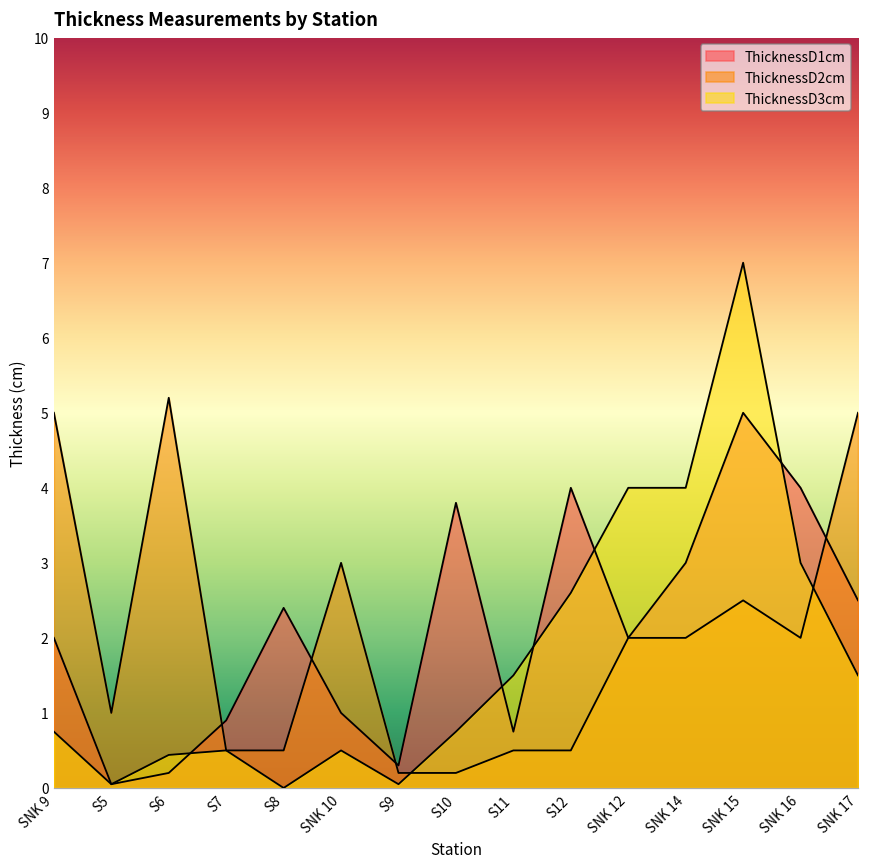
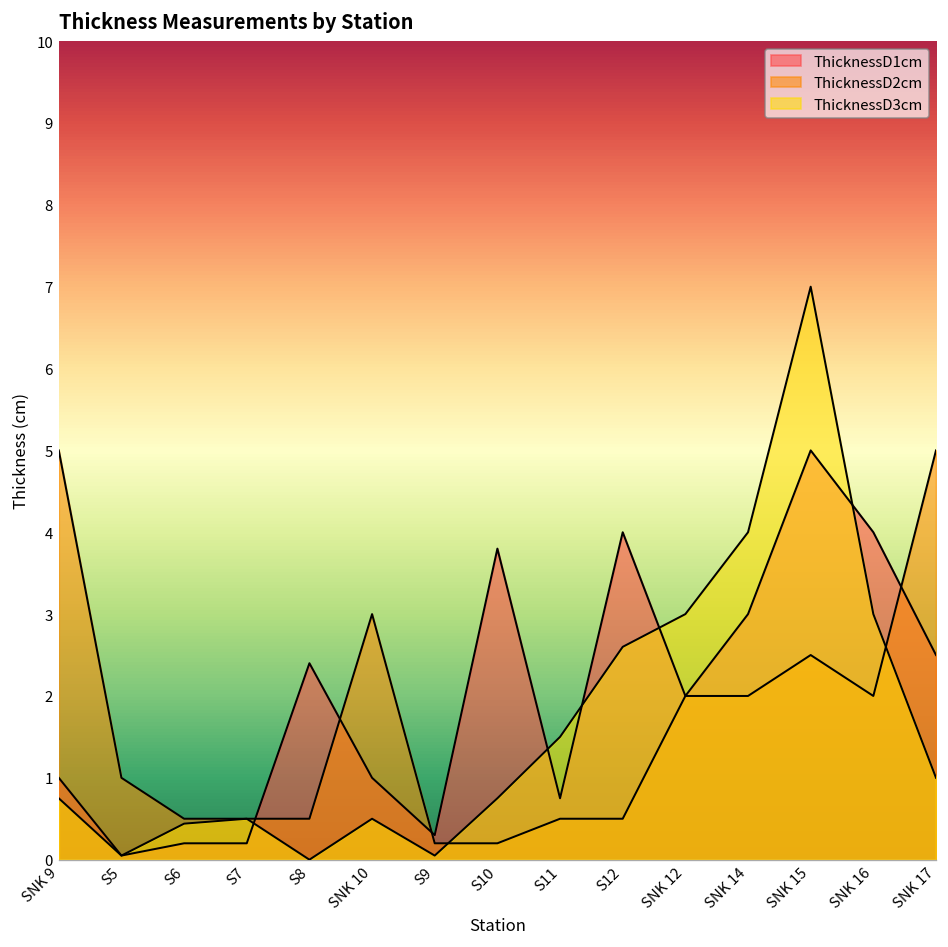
  {
    "ThicknessD1cm": {
-     "SNK 9": 2,
+     "SNK 9": 1,
      "S6": 0.2,
-     "S7": 0.9,
+     "S7": 0.2,
      "S8": 2.4,
      "SNK 10": 1.0,
      "S9": 0.3,
      "S10": 3.8,
      "S11": 0.8,
      "S12": 4.0,
      "SNK 14": 3.0,
      "SNK 15": 5.0,
      "SNK 16": 4.0,
      "SNK 17": 2.5
    },
    "ThicknessD2cm": {
      "SNK 9": 5.0,
      "S5": 1.0,
-     "S6": 5.2,
+     "S6": 0.5,
      "S8": 0.5,
      "SNK 10": 3.0,
      "S9": 0.2,
      "S10": 0.2,
      "S11": 0.5,
      "S12": 0.5,
      "SNK 14": 2.0,
      "SNK 15": 2.5,
      "SNK 16": 2.0,
      "SNK 17": 5.0
    },
    "ThicknessD3cm": {
      "SNK 9": 0.8,
      "S6": 0.4,
      "S8": 0.0,
      "SNK 10": 0.5,
      "S9": 0.1,
      "S10": 0.8,
      "S11": 1.5,
      "S12": 2.6,
-     "SNK 12": 4,
+     "SNK 12": 3,
      "SNK 14": 4.0,
      "SNK 15": 7.0,
      "SNK 16": 3.0,
-     "SNK 17": 1.5
+     "SNK 17": 1.0
    }
  }
